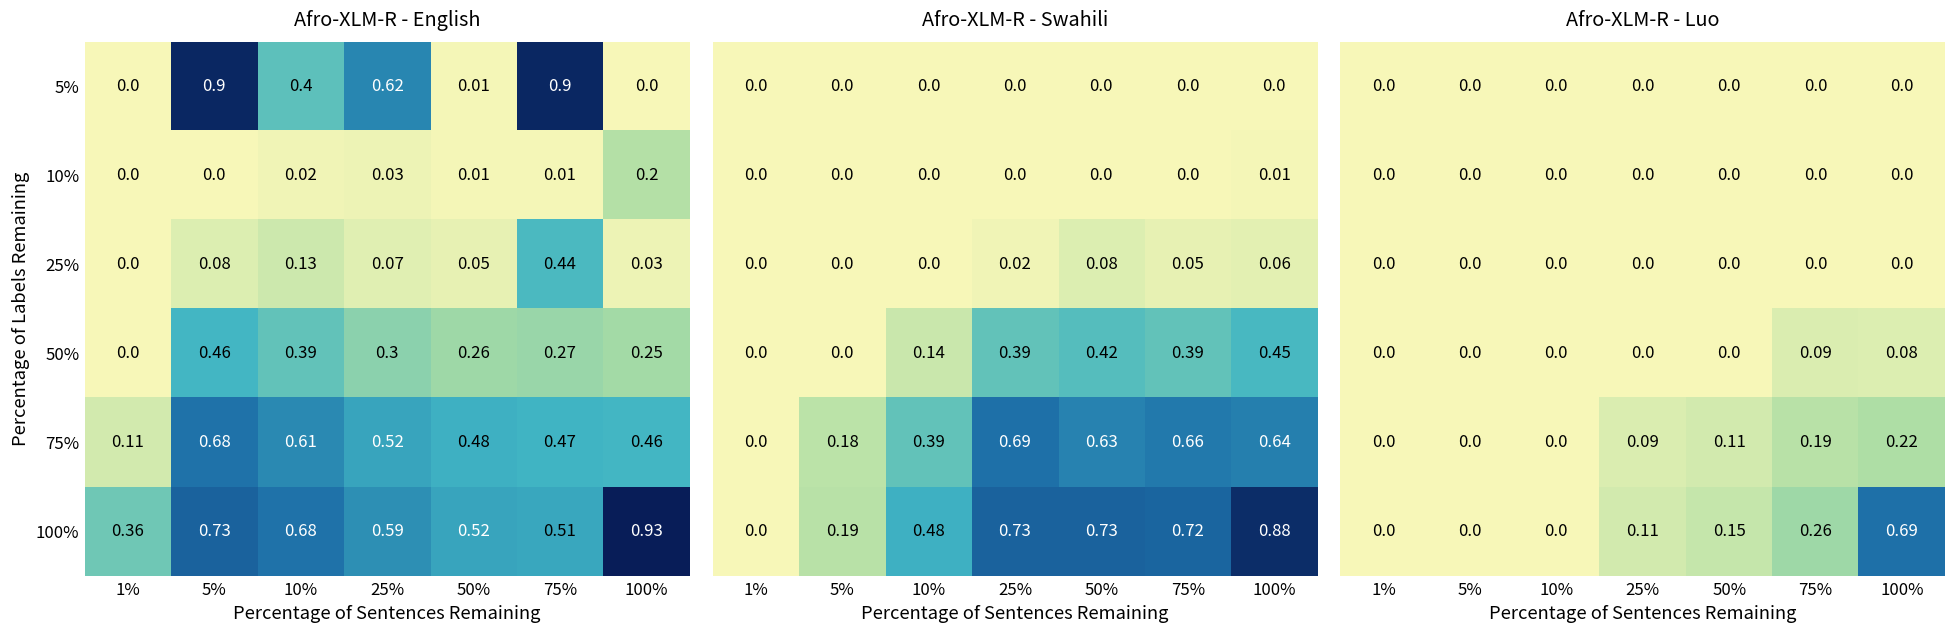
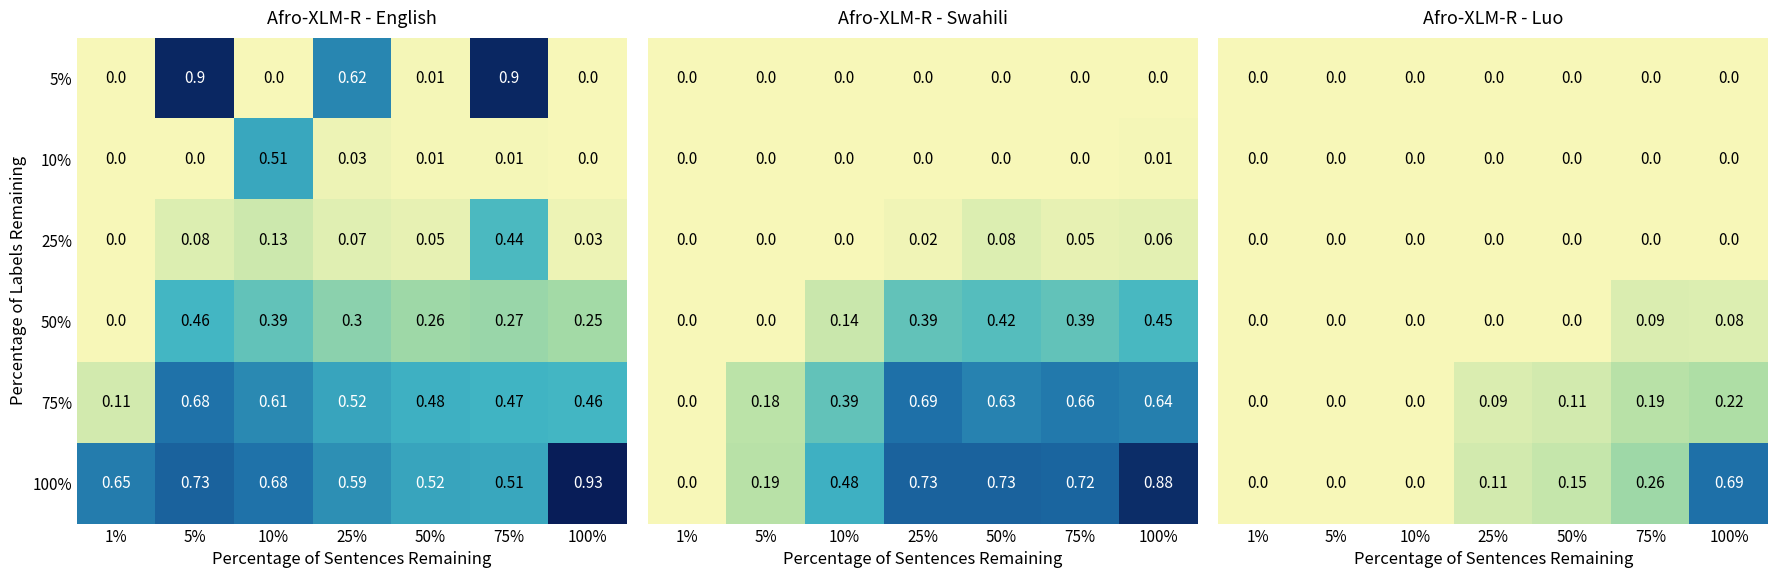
  {
    "Afro-XLM-R - English": {
      "5%": {
        "1%": 0.0,
        "5%": 0.9,
-       "10%": 0.4,
+       "10%": 0.0,
        "25%": 0.62,
        "50%": 0.01,
        "75%": 0.9,
        "100%": 0.0
      },
      "10%": {
        "1%": 0.0,
        "5%": 0.0,
-       "10%": 0.02,
+       "10%": 0.51,
        "25%": 0.03,
        "50%": 0.01,
        "75%": 0.01,
-       "100%": 0.2
+       "100%": 0.0
      },
      "25%": {
        "1%": 0.0,
        "5%": 0.08,
        "10%": 0.13,
        "25%": 0.07,
        "50%": 0.05,
        "75%": 0.44,
        "100%": 0.03
      },
      "50%": {
        "1%": 0.0,
        "5%": 0.46,
        "10%": 0.39,
        "25%": 0.3,
        "50%": 0.26,
        "75%": 0.27,
        "100%": 0.25
      },
      "75%": {
        "1%": 0.11,
        "5%": 0.68,
        "10%": 0.61,
        "25%": 0.52,
        "50%": 0.48,
        "75%": 0.47,
        "100%": 0.46
      },
      "100%": {
-       "1%": 0.36,
+       "1%": 0.65,
        "5%": 0.73,
        "10%": 0.68,
        "25%": 0.59,
        "50%": 0.52,
        "75%": 0.51,
        "100%": 0.93
      }
    }
  }
